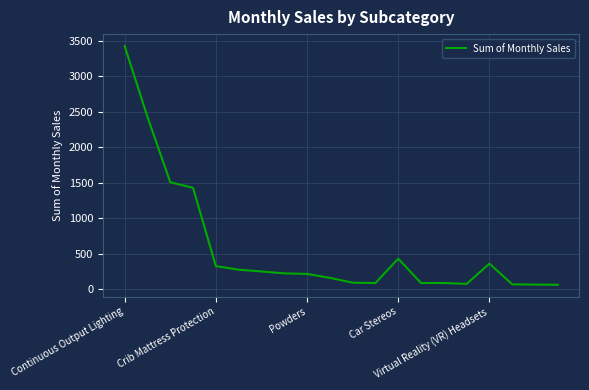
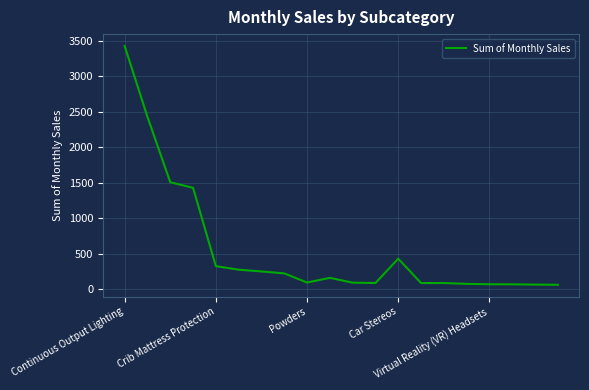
  {
    "Continuous Output Lighting": 3400,
    "Crib Mattress Protection": 300,
-   "Powders": 200,
+   "Powders": 100,
    "Car Stereos": 400,
-   "Virtual Reality (VR) Headsets": 400
+   "Virtual Reality (VR) Headsets": 100
  }
